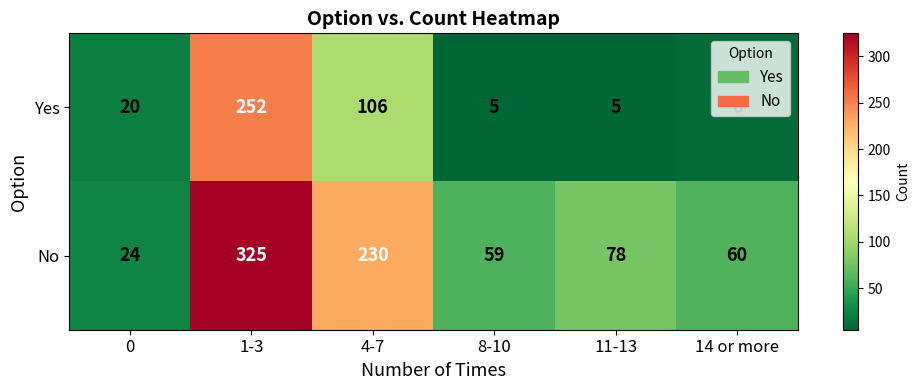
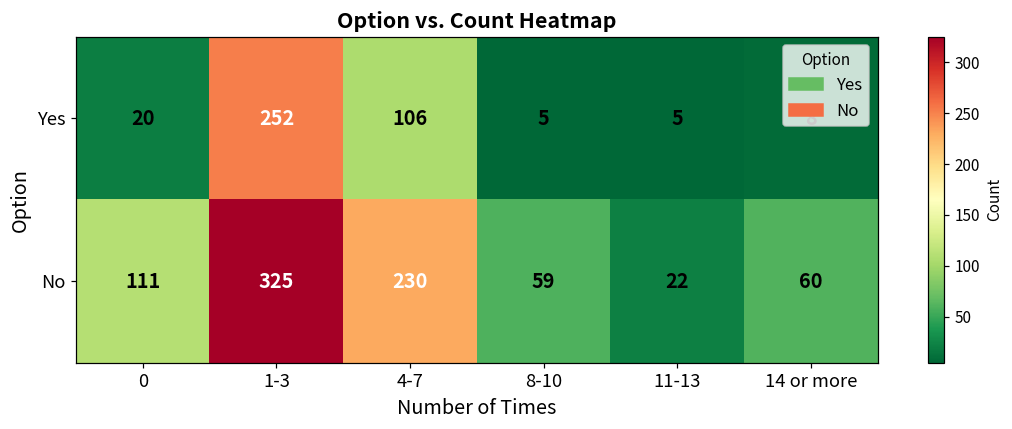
  {
    "Yes": {
      "0": 20,
      "1-3": 252,
      "4-7": 106,
      "8-10": 5,
      "11-13": 5
    },
    "No": {
-     "0": 24,
+     "0": 111,
      "1-3": 325,
      "4-7": 230,
      "8-10": 59,
-     "11-13": 78,
+     "11-13": 22,
      "14 or more": 60
    }
  }
